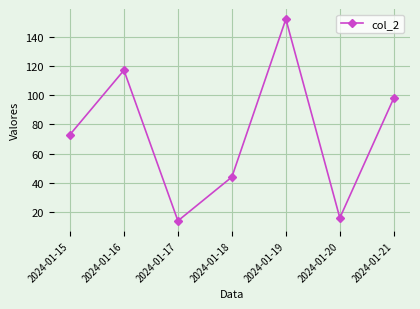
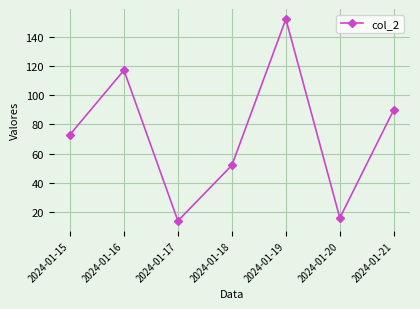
  {
    "2024-01-15": 73,
    "2024-01-16": 117,
    "2024-01-17": 14,
-   "2024-01-18": 44,
+   "2024-01-18": 52,
    "2024-01-19": 152,
    "2024-01-20": 16,
-   "2024-01-21": 98
+   "2024-01-21": 90
  }
